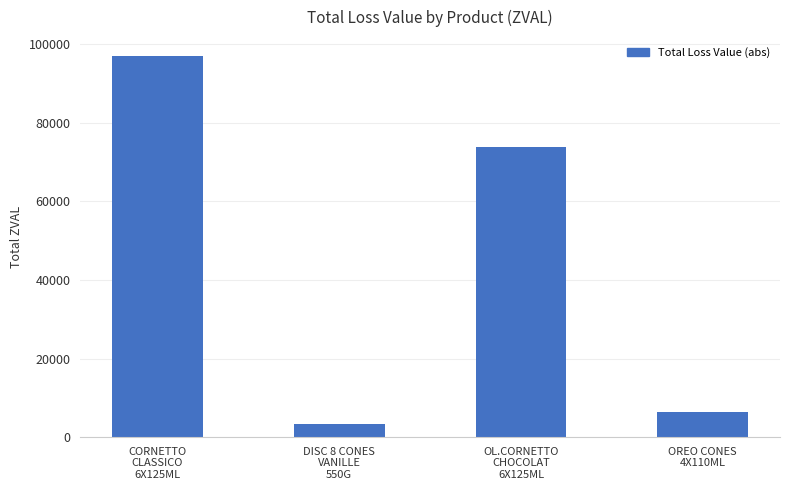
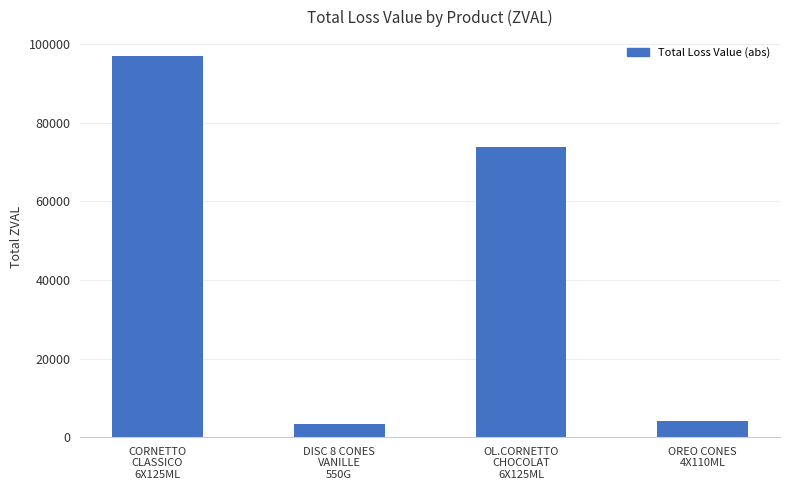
  {
    "CORNETTO CLASSICO 6X125ML": 97000,
    "DISC 8 CONES VANILLE 550G": 3000,
    "OL.CORNETTO CHOCOLAT 6X125ML": 74000,
-   "OREO CONES 4X110ML": 6000
+   "OREO CONES 4X110ML": 4000
  }
